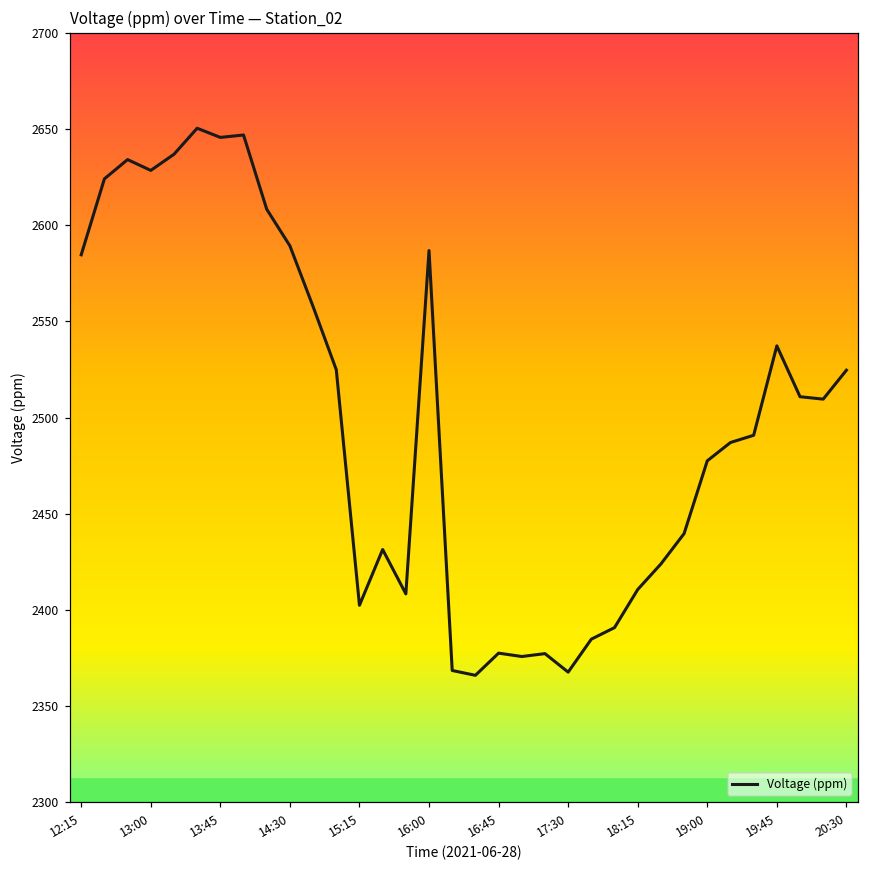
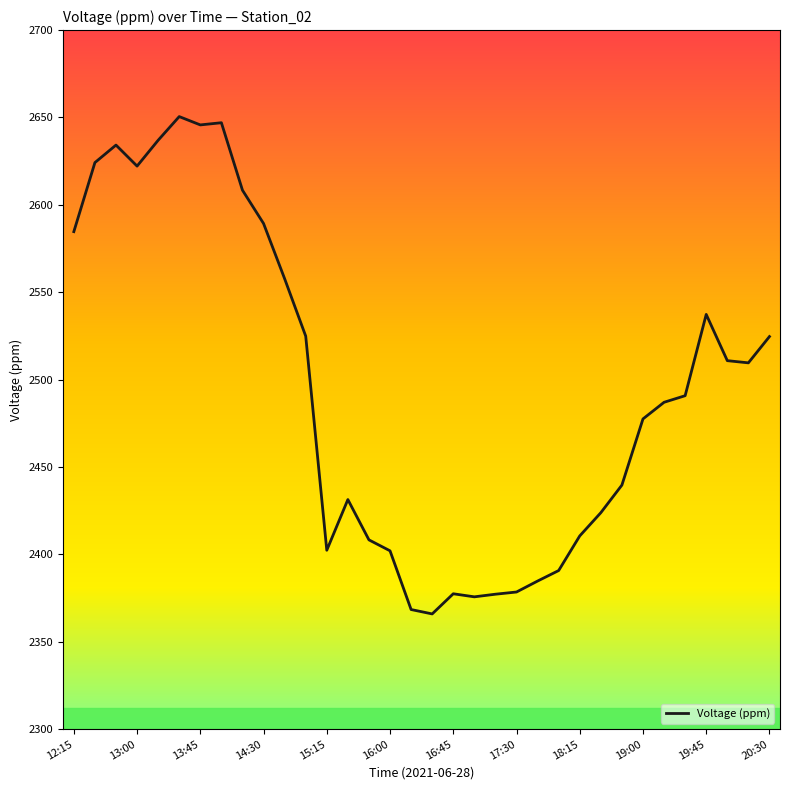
  {
    "12:15": 2585,
-   "13:00": 2629,
+   "13:00": 2622,
    "13:45": 2646,
    "14:30": 2589,
    "15:15": 2402,
-   "16:00": 2587,
+   "16:00": 2402,
    "16:45": 2377,
-   "17:30": 2368,
+   "17:30": 2378,
    "18:15": 2411,
    "19:00": 2478,
    "19:45": 2537,
    "20:30": 2525
  }
